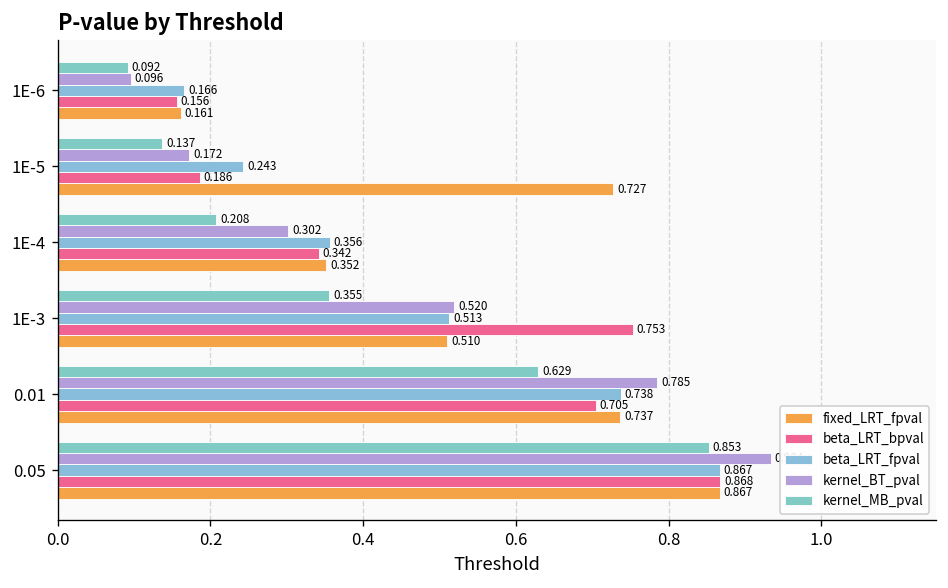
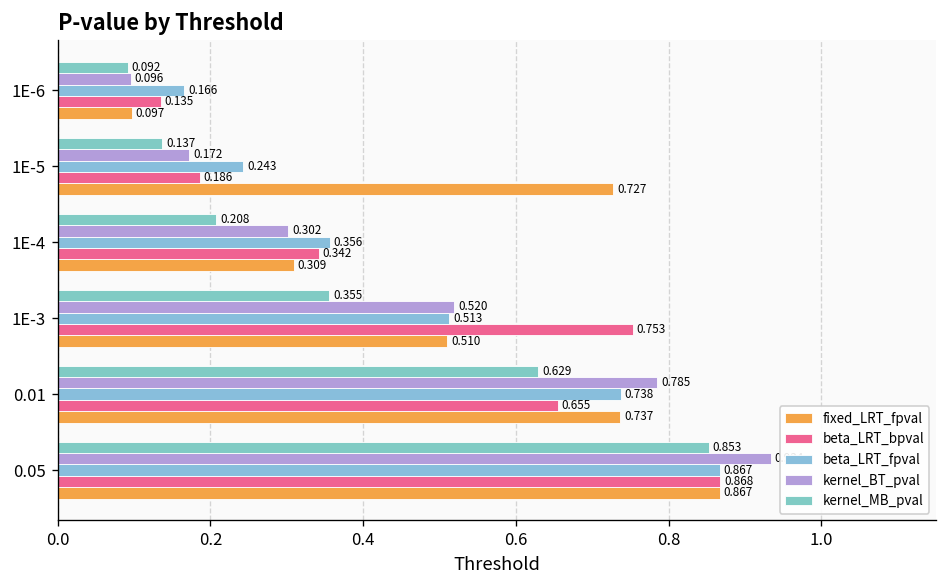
  {
    "fixed_LRT_fpval": {
-     "1E-6": 0.161,
+     "1E-6": 0.097,
      "1E-5": 0.727,
-     "1E-4": 0.352,
+     "1E-4": 0.309,
      "1E-3": 0.510,
      "0.01": 0.737,
      "0.05": 0.867
    },
    "beta_LRT_bpval": {
-     "1E-6": 0.156,
+     "1E-6": 0.135,
      "1E-5": 0.186,
      "1E-4": 0.342,
      "1E-3": 0.753,
-     "0.01": 0.705,
+     "0.01": 0.655,
      "0.05": 0.868
    }
  }
